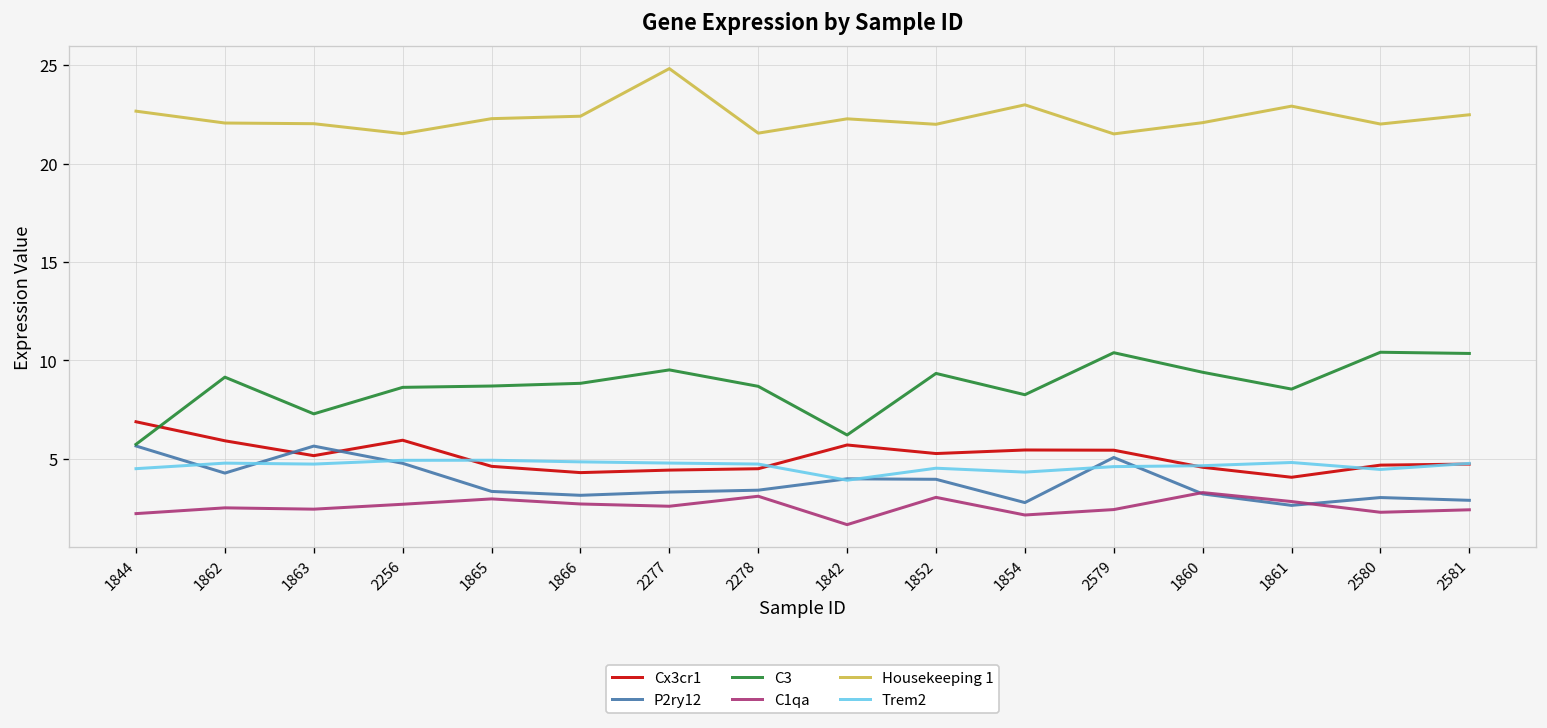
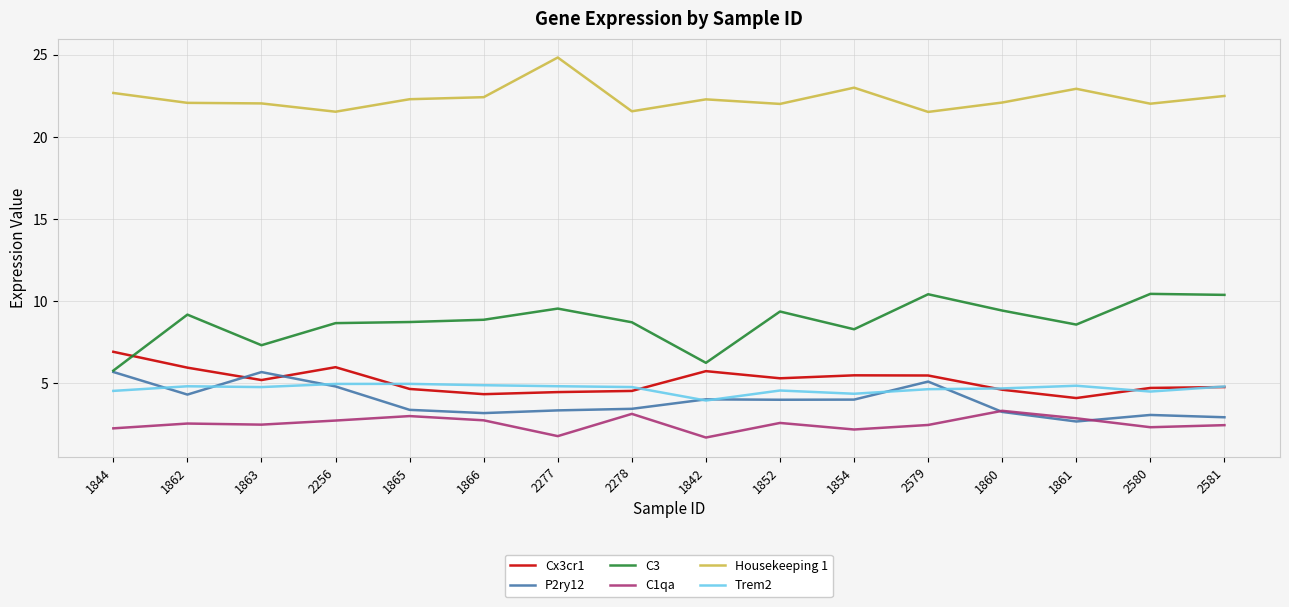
  {
    "Cx3cr1": {
      "1844": 6.9,
      "1862": 5.9,
      "1863": 5.2,
      "2256": 5.9,
      "1865": 4.6,
      "1866": 4.3,
      "2277": 4.4,
      "2278": 4.5,
      "1842": 5.7,
      "1852": 5.3,
      "1854": 5.5,
      "2579": 5.4,
      "1861": 4.1,
      "2580": 4.7
    },
    "P2ry12": {
      "1862": 4.3,
      "1863": 5.6,
      "1865": 3.3,
      "1866": 3.1,
      "2277": 3.3,
      "2278": 3.4,
      "1852": 4.0,
-     "1854": 2.8,
+     "1854": 4.0,
      "2579": 5.1,
      "1861": 2.6,
      "2580": 3.0,
      "2581": 2.9
    },
    "C3": {
      "1862": 9.2,
      "1863": 7.3,
      "2256": 8.6,
      "1865": 8.7,
      "1866": 8.8,
      "2277": 9.5,
      "2278": 8.7,
      "1842": 6.2,
      "1852": 9.3,
      "1854": 8.3,
      "2579": 10.4,
      "1860": 9.4,
      "1861": 8.5,
      "2580": 10.4,
      "2581": 10.4
    },
    "C1qa": {
      "1844": 2.2,
      "1862": 2.5,
      "1863": 2.4,
      "2256": 2.7,
      "1865": 3.0,
      "1866": 2.7,
-     "2277": 2.6,
+     "2277": 1.7,
      "2278": 3.1,
      "1842": 1.7,
-     "1852": 3.0,
+     "1852": 2.5,
      "1854": 2.2,
      "2579": 2.4,
      "1861": 2.8,
      "2580": 2.3,
      "2581": 2.4
    },
    "Housekeeping 1": {
      "1844": 22.7,
      "1862": 22.1,
      "1863": 22.0,
      "2256": 21.5,
      "1865": 22.3,
      "1866": 22.4,
      "2277": 24.8,
      "2278": 21.5,
      "1842": 22.3,
      "1852": 22.0,
      "1854": 23.0,
      "2579": 21.5,
      "1860": 22.1,
      "1861": 22.9,
      "2580": 22.0,
      "2581": 22.5
    },
    "Trem2": {
      "1844": 4.5,
      "1862": 4.8,
      "1863": 4.7,
      "1865": 4.9,
      "1866": 4.8,
      "2277": 4.8,
      "2278": 4.7,
      "1852": 4.5,
      "1854": 4.3,
      "2579": 4.6,
      "1861": 4.8,
      "2580": 4.5
    }
  }
